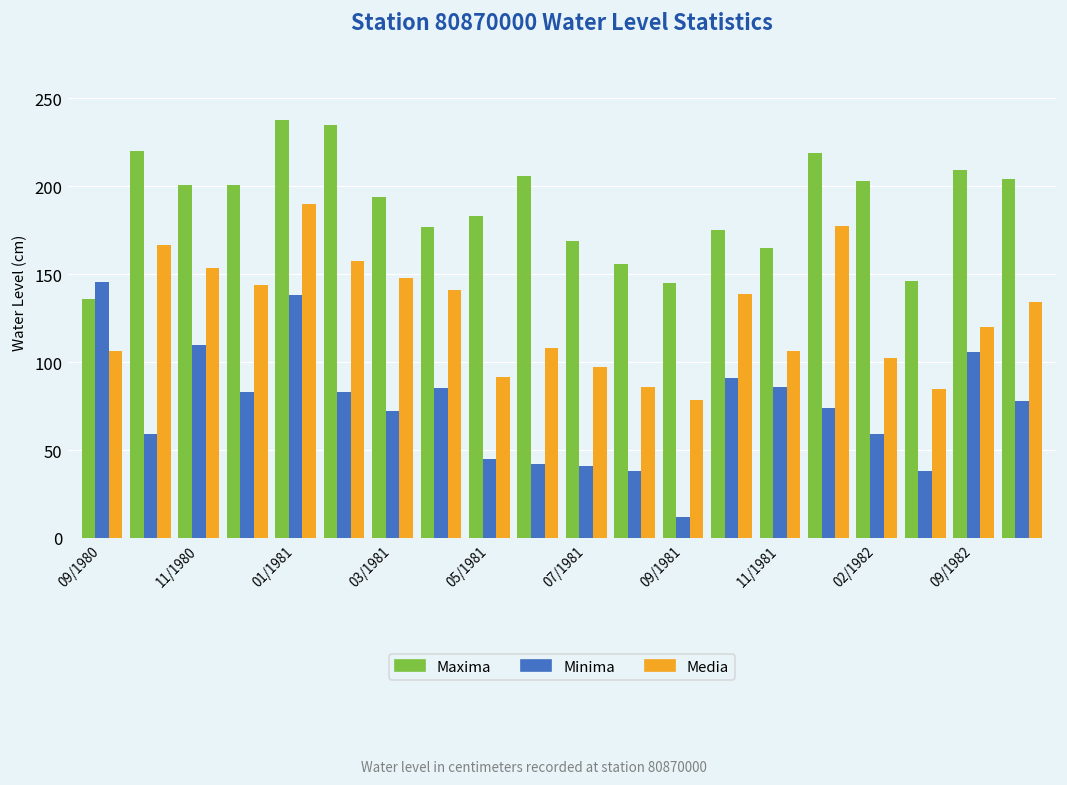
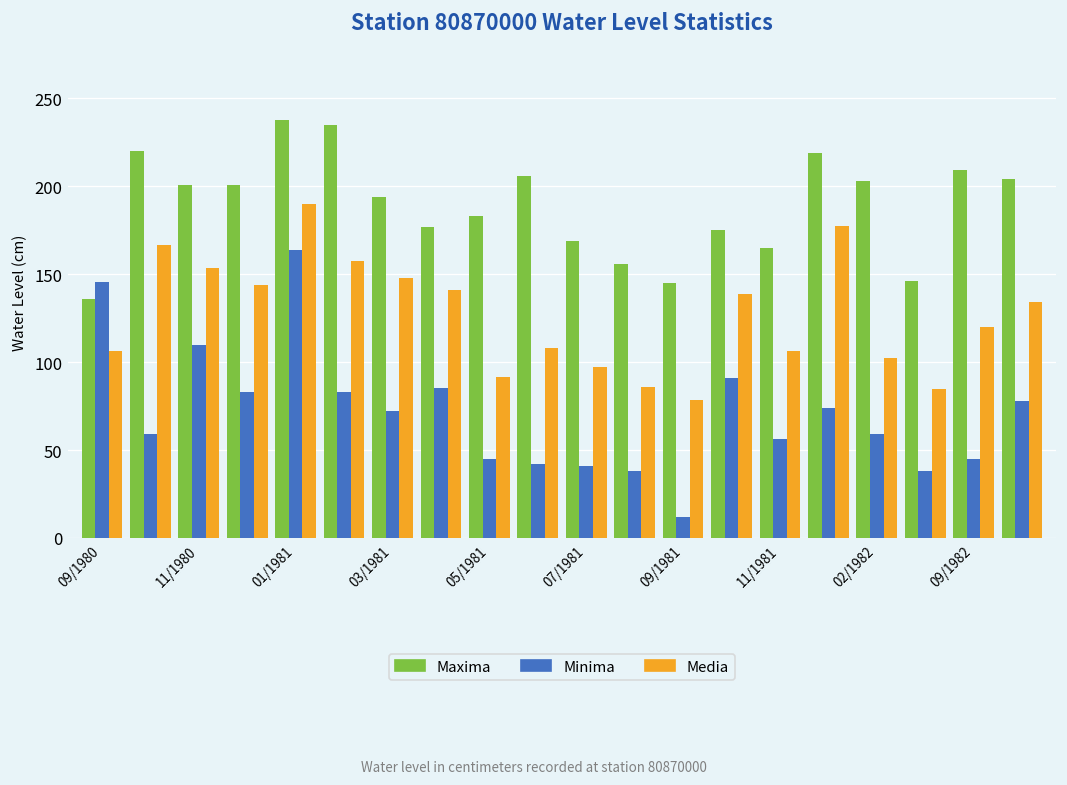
  {
    "Minima": {
      "09/1980": 145,
      "11/1980": 110,
-     "01/1981": 138,
+     "01/1981": 164,
      "03/1981": 72,
      "05/1981": 45,
      "07/1981": 41,
      "09/1981": 12,
-     "11/1981": 86,
+     "11/1981": 56,
      "02/1982": 59,
-     "09/1982": 106
+     "09/1982": 45
    }
  }
